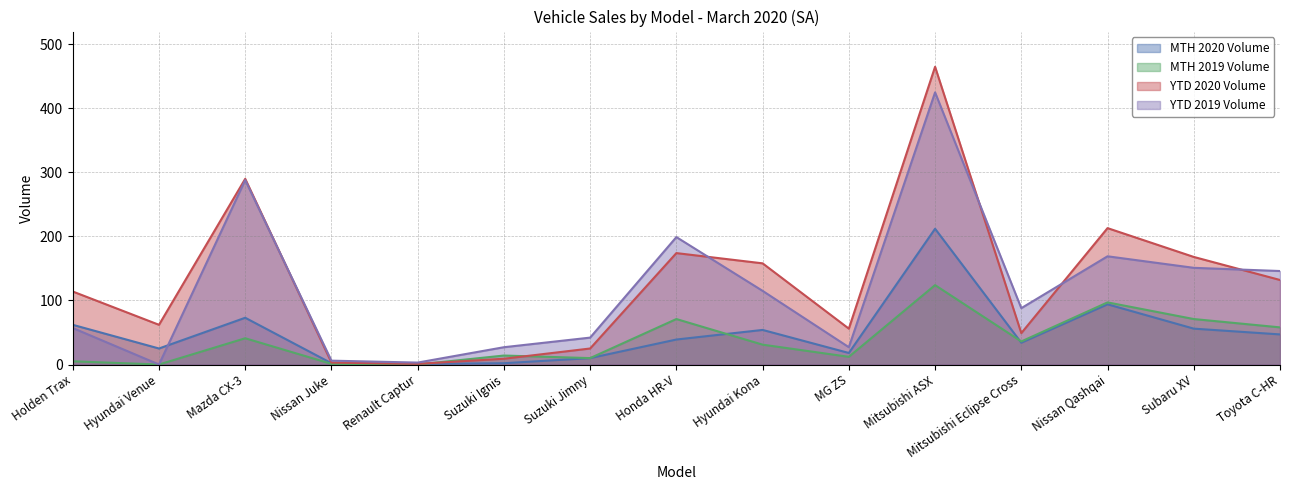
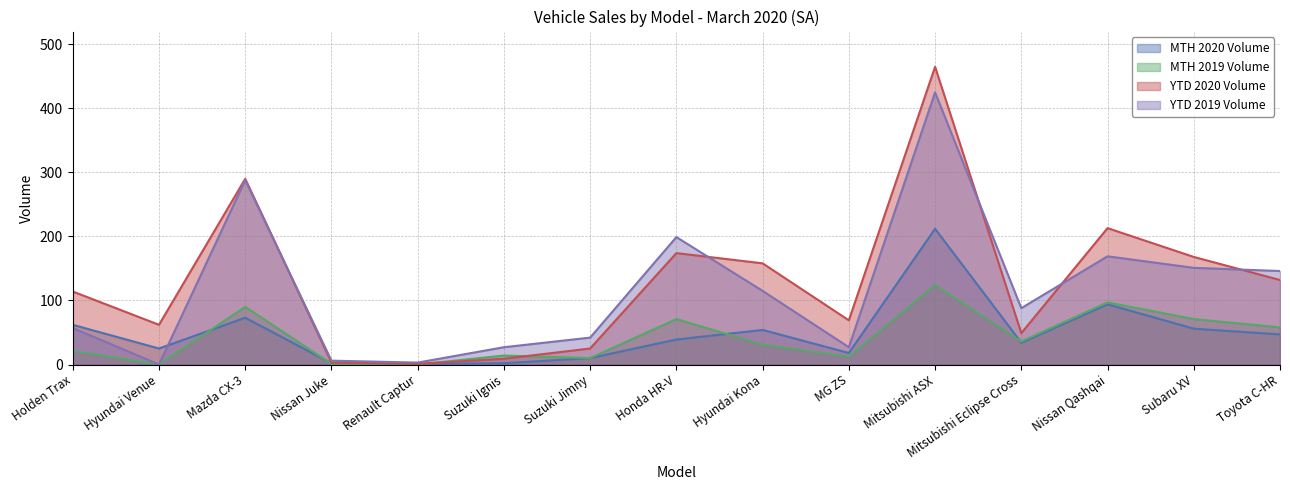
  {
    "MTH 2019 Volume": {
-     "Holden Trax": 10,
-     "Mazda CX-3": 40,
+     "Holden Trax": 20,
+     "Mazda CX-3": 90,
      "Suzuki Ignis": 10,
      "Honda HR-V": 70,
      "Hyundai Kona": 30,
      "MG ZS": 10,
      "Mitsubishi ASX": 120,
      "Subaru XV": 70,
      "Toyota C-HR": 60
    },
    "YTD 2020 Volume": {
      "Holden Trax": 110,
      "Hyundai Venue": 60,
      "Suzuki Ignis": 10,
      "Suzuki Jimny": 30,
      "Honda HR-V": 170,
      "Hyundai Kona": 160,
-     "MG ZS": 60,
+     "MG ZS": 70,
      "Mitsubishi ASX": 470,
      "Mitsubishi Eclipse Cross": 50,
      "Nissan Qashqai": 210,
      "Subaru XV": 170,
      "Toyota C-HR": 130
    }
  }
